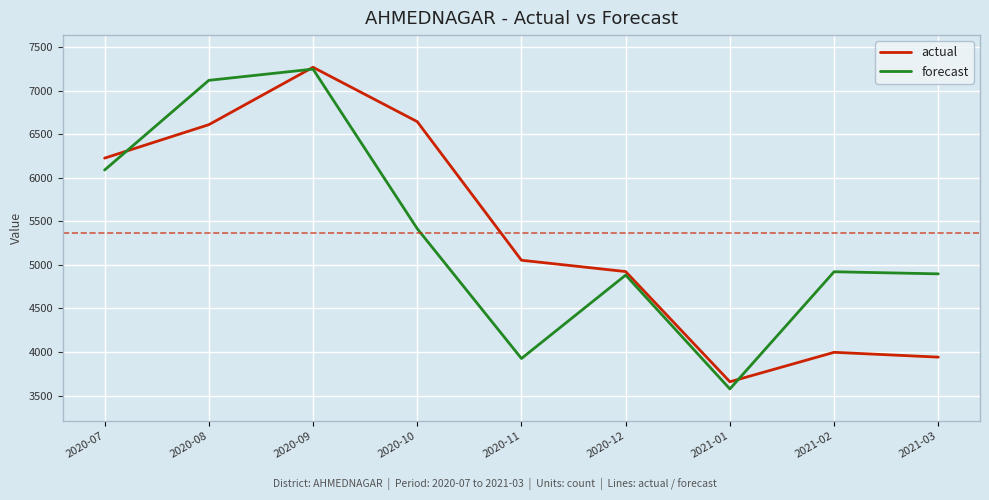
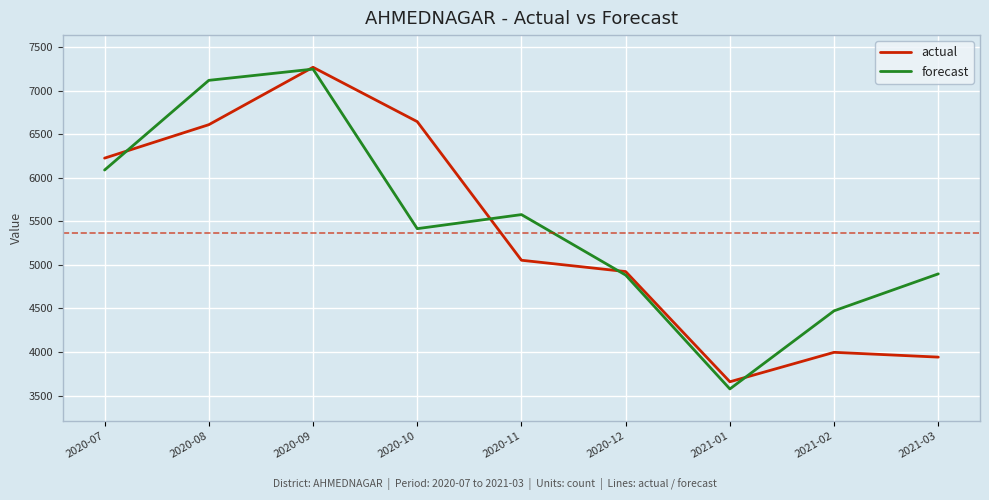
  {
    "actual": {
      "2020-07": 6200,
      "2020-08": 6600,
      "2020-10": 6600,
      "2020-11": 5100,
      "2020-12": 4900,
      "2021-01": 3700,
      "2021-02": 4000,
      "2021-03": 3900
    },
    "forecast": {
      "2020-07": 6100,
      "2020-08": 7100,
      "2020-10": 5400,
-     "2020-11": 3900,
+     "2020-11": 5600,
      "2020-12": 4900,
      "2021-01": 3600,
-     "2021-02": 4900,
+     "2021-02": 4500,
      "2021-03": 4900
    }
  }
